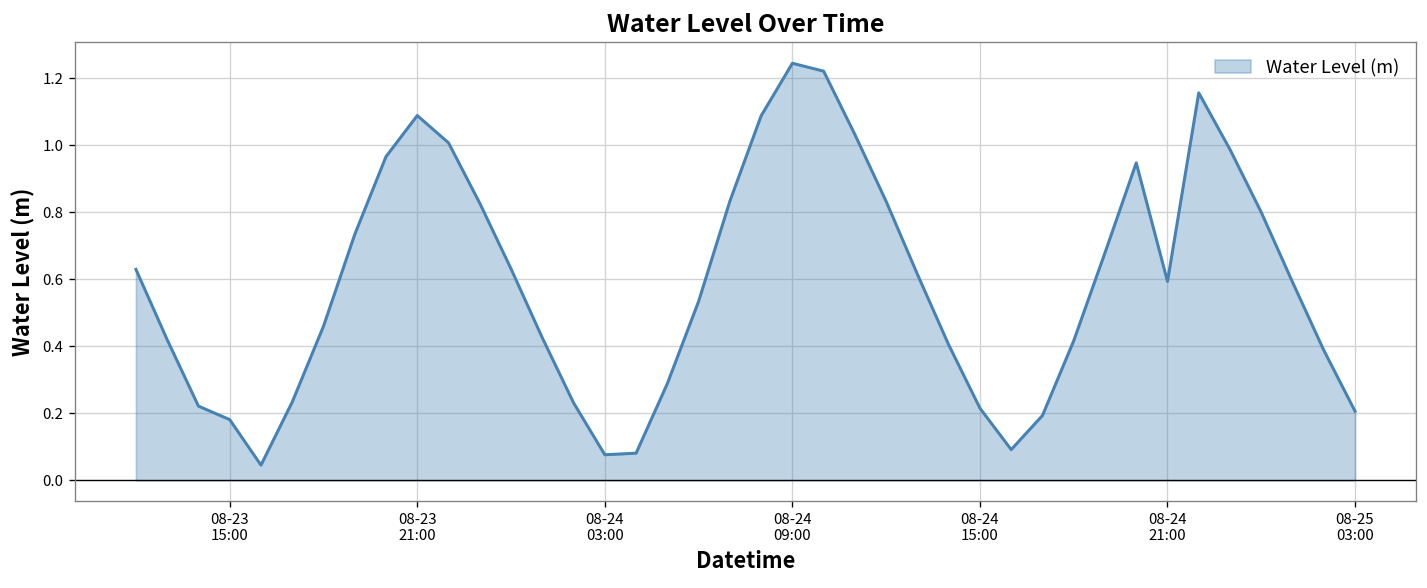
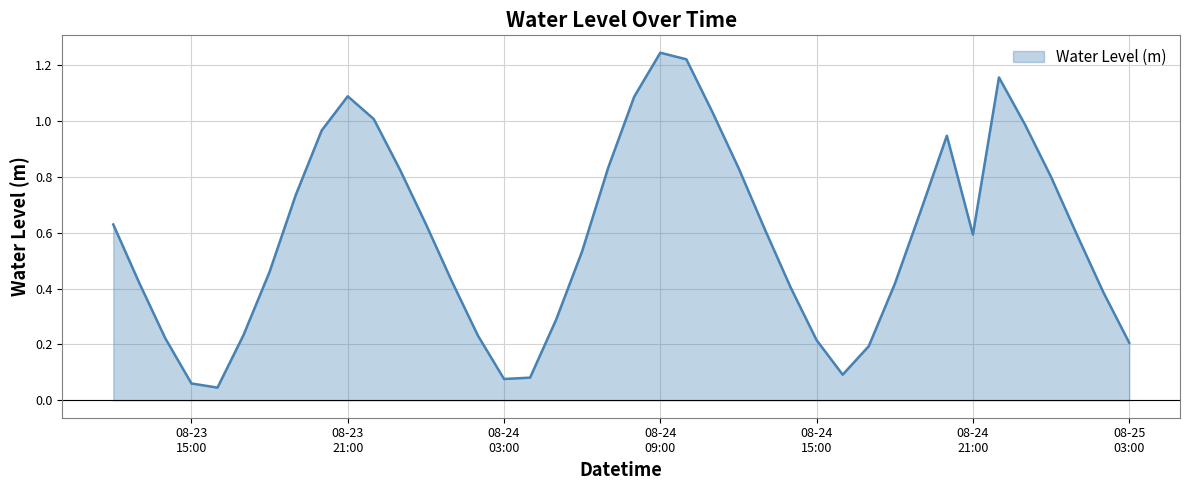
  {
-   "08-23 15:00": 0.18,
+   "08-23 15:00": 0.06,
    "08-23 21:00": 1.09,
    "08-24 03:00": 0.08,
    "08-24 09:00": 1.24,
    "08-24 15:00": 0.22,
    "08-24 21:00": 0.59,
    "08-25 03:00": 0.21
  }
